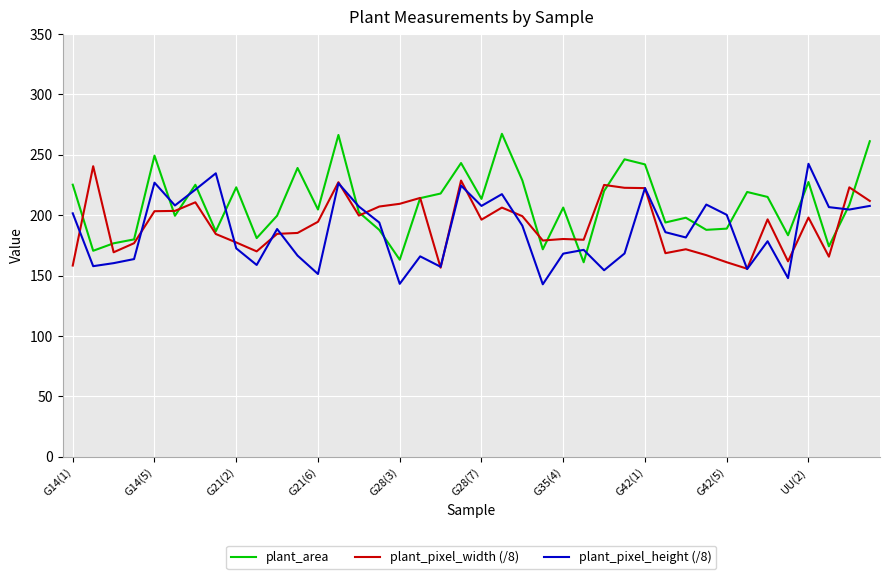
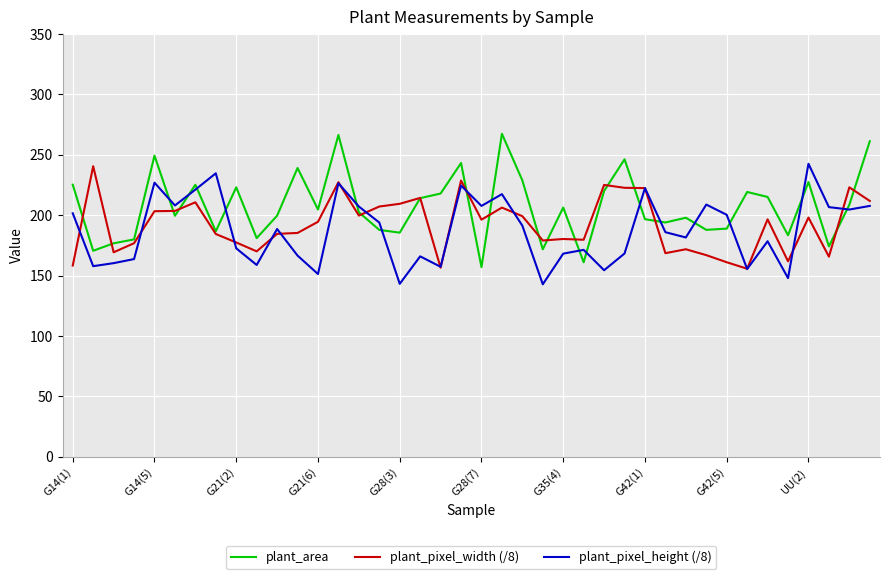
  {
    "plant_area": {
      "G14(1)": 225,
      "G14(5)": 249,
      "G21(2)": 223,
      "G21(6)": 205,
-     "G28(3)": 163,
-     "G28(7)": 214,
+     "G28(3)": 186,
+     "G28(7)": 157,
      "G35(4)": 206,
-     "G42(1)": 242,
+     "G42(1)": 197,
      "G42(5)": 189,
      "UU(2)": 228
    },
    "plant_pixel_width (/8)": {
      "G14(1)": 158,
      "G14(5)": 203,
      "G21(2)": 178,
      "G21(6)": 195,
      "G28(3)": 210,
      "G28(7)": 196,
      "G35(4)": 180,
      "G42(5)": 161,
      "UU(2)": 198
    },
    "plant_pixel_height (/8)": {
      "G14(1)": 202,
      "G14(5)": 227,
      "G21(2)": 173,
      "G21(6)": 151,
      "G28(3)": 143,
      "G28(7)": 208,
      "G35(4)": 168,
      "G42(5)": 200,
      "UU(2)": 243
    }
  }
